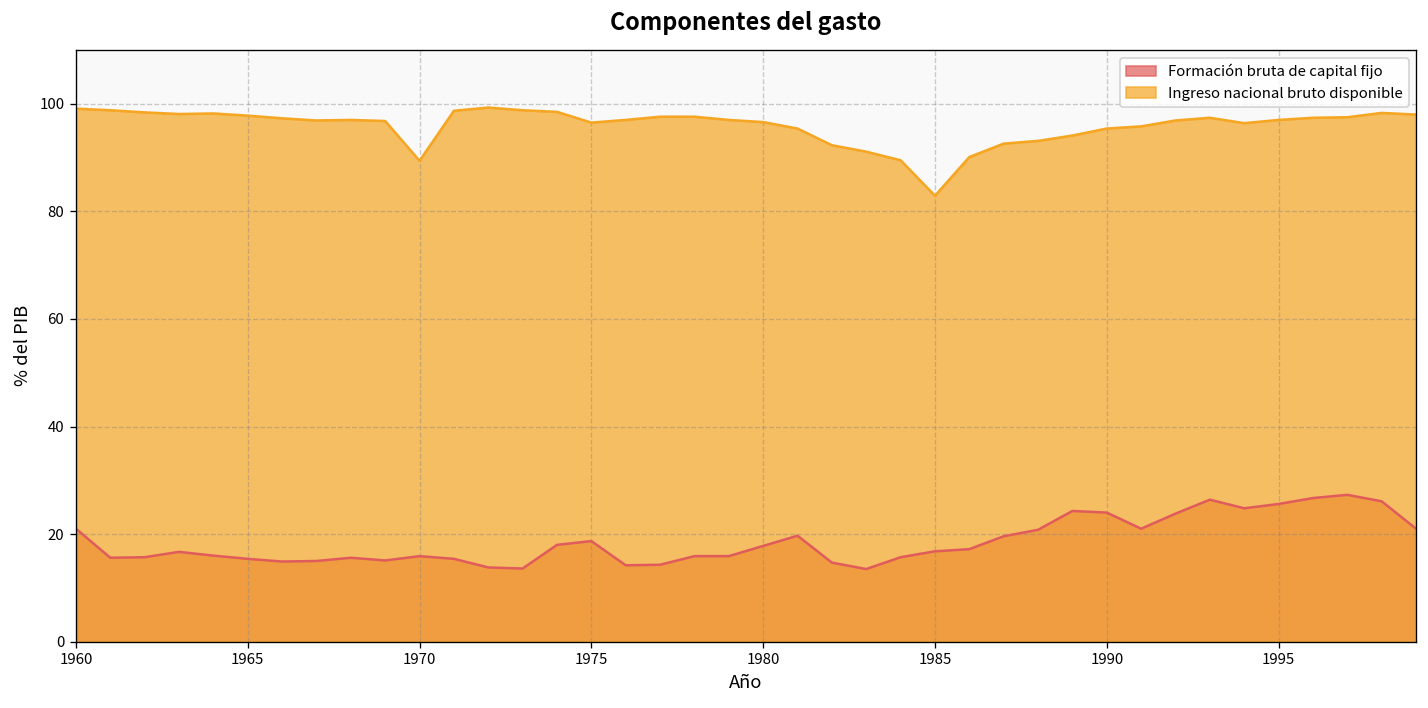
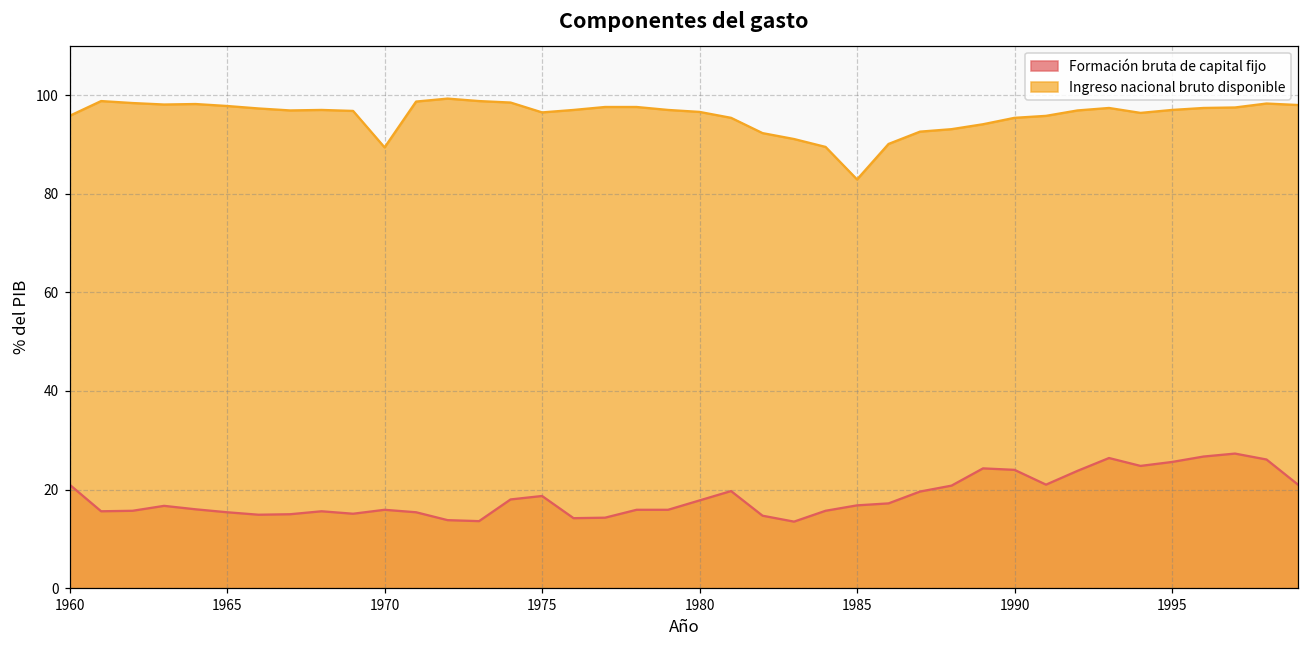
  {
    "Formación bruta de capital fijo": {
      "1960": 21,
      "1965": 15,
      "1970": 16,
      "1975": 19,
      "1980": 18,
      "1985": 17,
      "1990": 24,
      "1995": 26
    },
    "Ingreso nacional bruto disponible": {
-     "1960": 99,
+     "1960": 96,
      "1965": 98,
      "1970": 89,
      "1975": 97,
      "1980": 97,
      "1985": 83,
      "1990": 95,
      "1995": 97
    }
  }
